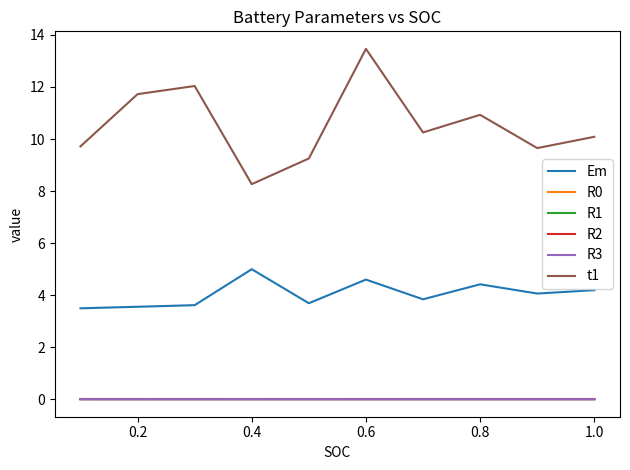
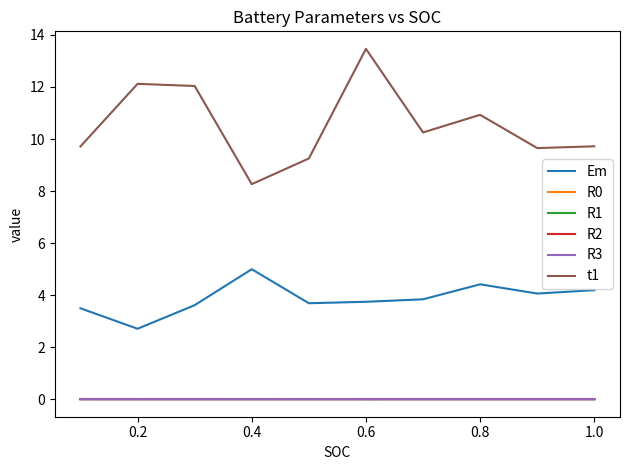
  {
    "Em": {
-     "0.2": 3.6,
+     "0.2": 2.7,
      "0.4": 5.0,
-     "0.6": 4.6,
+     "0.6": 3.7,
      "0.8": 4.4,
      "1.0": 4.2
    },
    "R3": {
      "0.2": 0.0,
      "0.4": 0.0,
      "0.6": 0.0,
      "0.8": 0.0,
      "1.0": 0.0
    },
    "t1": {
-     "0.2": 11.7,
+     "0.2": 12.1,
      "0.4": 8.3,
      "0.6": 13.5,
      "0.8": 10.9,
-     "1.0": 10.1
+     "1.0": 9.7
    }
  }
